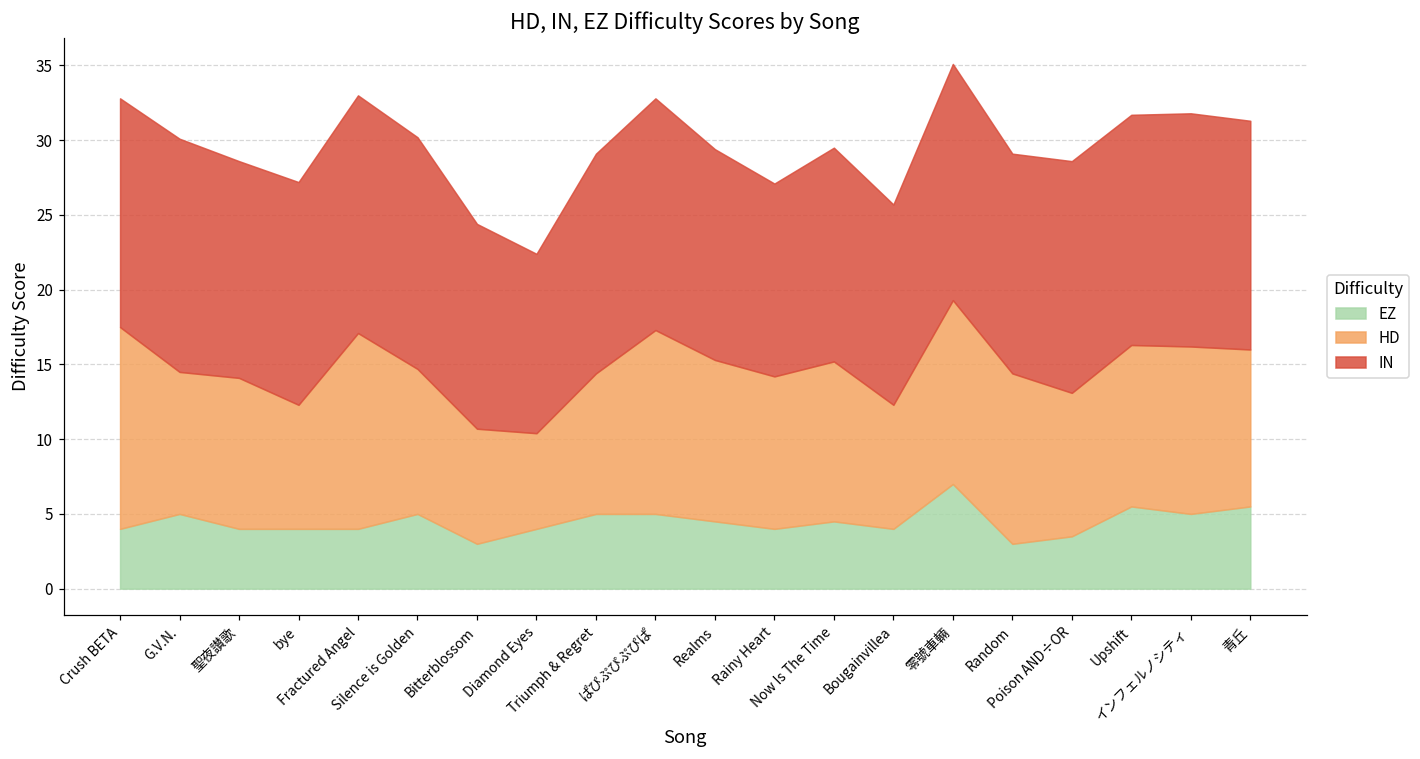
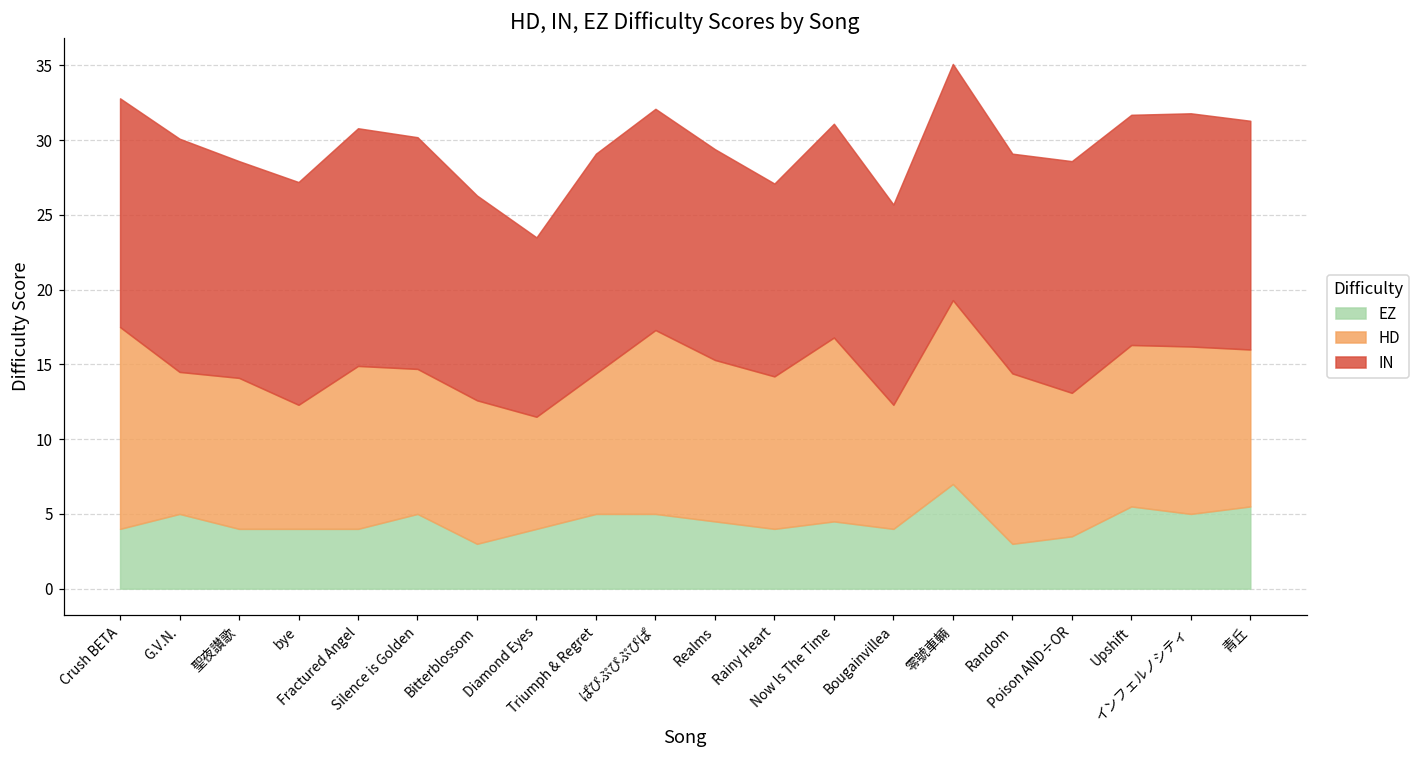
  {
    "EZ": {
      "Crush BETA": 4.0,
      "G.V.N.": 5.0,
      "聖夜讃歌": 4.0,
      "bye": 4.0,
      "Fractured Angel": 4.0,
      "Silence is Golden": 5.0,
      "Bitterblossom": 3.0,
      "Diamond Eyes": 4.0,
      "Triumph & Regret": 5.0,
      "ぱぴぷぴぷぴぱ": 5.0,
      "Realms": 4.5,
      "Rainy Heart": 4.0,
      "Now Is The Time": 4.5,
      "Bougainvillea": 4.0,
      "零號車輛": 7.0,
      "Random": 3.0,
      "Poison AND÷OR": 3.5,
      "Upshift": 5.5,
      "インフェルノシティ": 5.0,
      "青丘": 5.5
    },
    "HD": {
      "Crush BETA": 13.5,
      "G.V.N.": 9.5,
      "聖夜讃歌": 10.1,
      "bye": 8.3,
-     "Fractured Angel": 13.1,
+     "Fractured Angel": 10.9,
      "Silence is Golden": 9.7,
-     "Bitterblossom": 7.7,
-     "Diamond Eyes": 6.4,
+     "Bitterblossom": 9.6,
+     "Diamond Eyes": 7.5,
      "Triumph & Regret": 9.4,
      "ぱぴぷぴぷぴぱ": 12.3,
      "Realms": 10.8,
      "Rainy Heart": 10.2,
-     "Now Is The Time": 10.7,
+     "Now Is The Time": 12.3,
      "Bougainvillea": 8.3,
      "零號車輛": 12.3,
      "Random": 11.4,
      "Poison AND÷OR": 9.6,
      "Upshift": 10.8,
      "インフェルノシティ": 11.2,
      "青丘": 10.5
    },
    "IN": {
      "Crush BETA": 15.3,
      "G.V.N.": 15.6,
      "聖夜讃歌": 14.5,
      "bye": 14.9,
      "Fractured Angel": 15.9,
      "Silence is Golden": 15.5,
      "Bitterblossom": 13.7,
      "Diamond Eyes": 12.0,
      "Triumph & Regret": 14.7,
-     "ぱぴぷぴぷぴぱ": 15.5,
+     "ぱぴぷぴぷぴぱ": 14.8,
      "Realms": 14.1,
      "Rainy Heart": 12.9,
      "Now Is The Time": 14.3,
      "Bougainvillea": 13.4,
      "零號車輛": 15.8,
      "Random": 14.7,
      "Poison AND÷OR": 15.5,
      "Upshift": 15.4,
      "インフェルノシティ": 15.6,
      "青丘": 15.3
    }
  }
